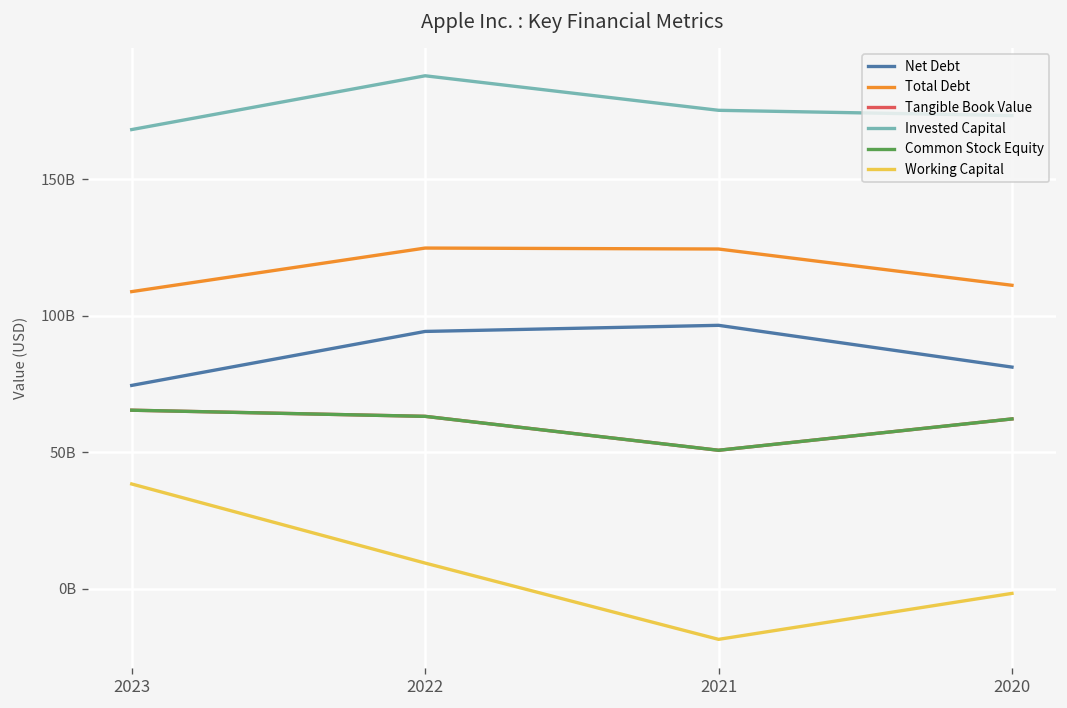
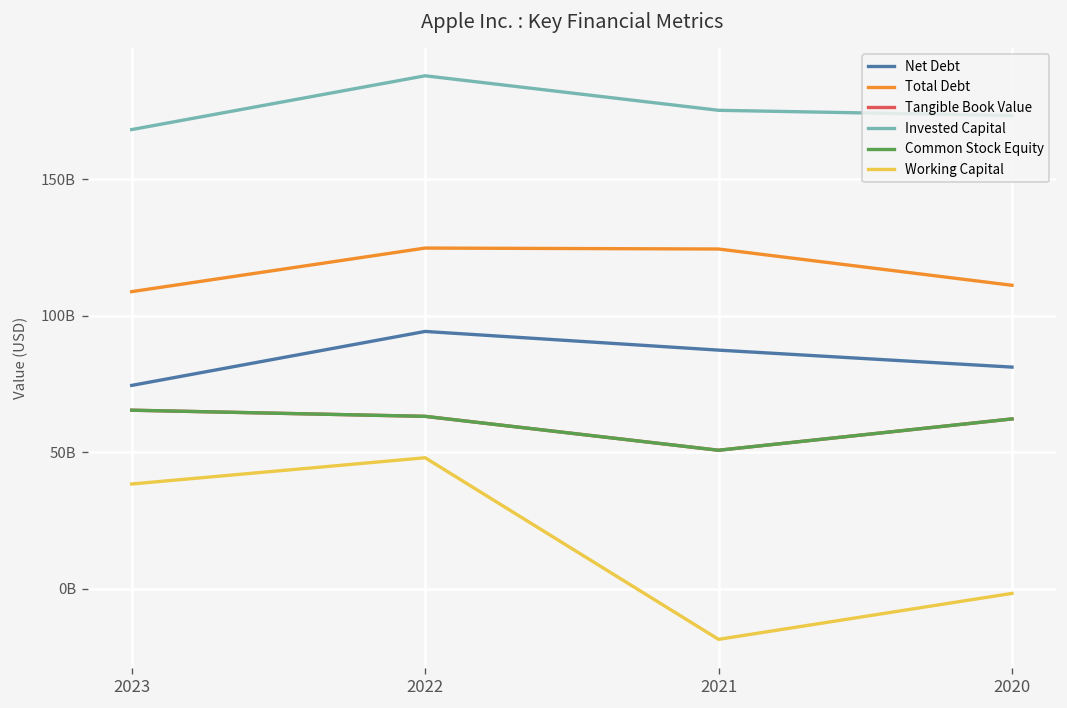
  {
    "Net Debt": {
      "2023": 74000000000,
      "2022": 94000000000,
-     "2021": 96000000000,
+     "2021": 87000000000,
      "2020": 81000000000
    },
    "Total Debt": {
      "2023": 109000000000,
      "2022": 125000000000,
      "2021": 124000000000,
      "2020": 111000000000
    },
    "Common Stock Equity": {
      "2023": 65000000000,
      "2022": 63000000000,
      "2021": 51000000000,
      "2020": 62000000000
    },
    "Invested Capital": {
      "2023": 168000000000,
      "2022": 188000000000,
      "2021": 175000000000
    },
    "Working Capital": {
      "2023": 38000000000,
-     "2022": 9000000000,
+     "2022": 48000000000,
      "2021": -19000000000,
      "2020": -2000000000
    }
  }
